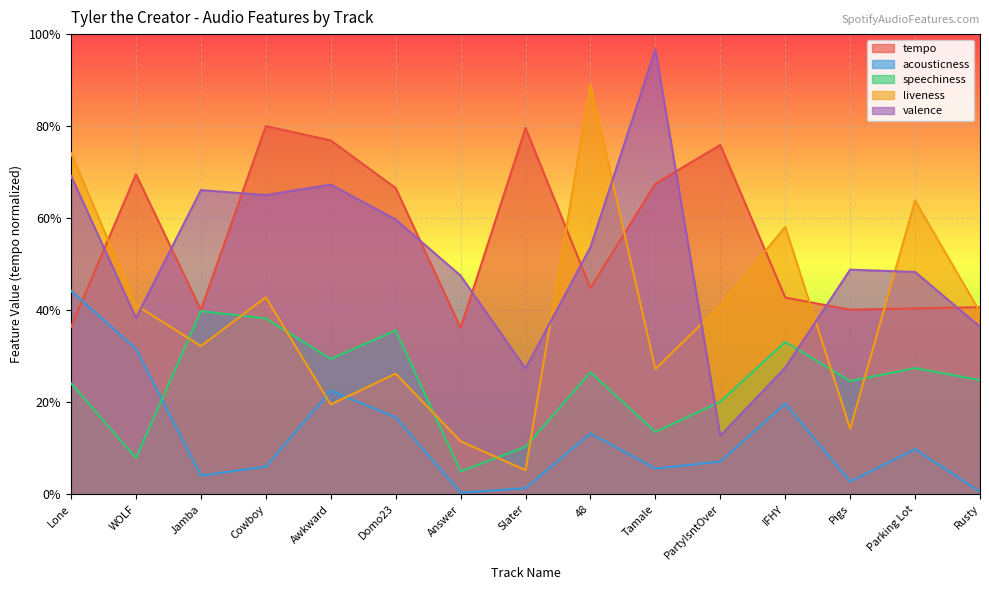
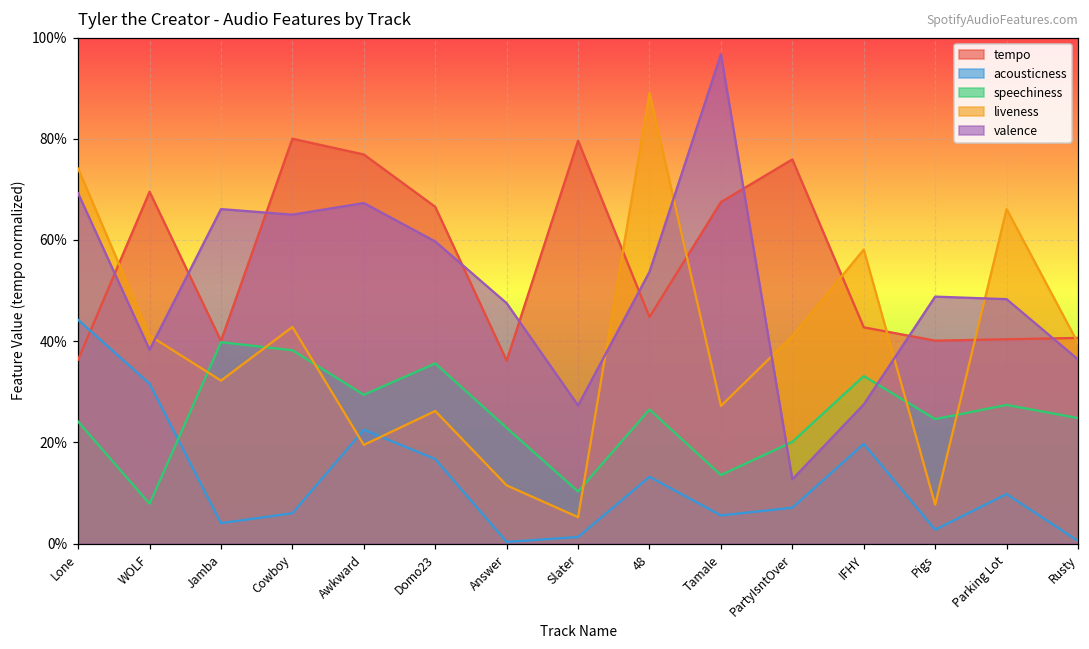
  {
    "tempo": {
      "Lone": "36%",
      "WOLF": "70%",
      "Cowboy": "80%",
      "Awkward": "77%",
      "Domo23": "67%",
      "Answer": "36%",
      "Slater": "80%",
      "48": "45%",
      "Tamale": "67%",
      "PartyIsntOver": "76%",
      "IFHY": "43%",
      "Pigs": "40%",
      "Parking Lot": "40%",
      "Rusty": "41%"
    },
    "acousticness": {
      "Lone": "44%",
      "WOLF": "32%",
      "Jamba": "4%",
      "Cowboy": "6%",
      "Awkward": "23%",
      "Domo23": "17%",
      "Answer": "0%",
      "Slater": "1%",
      "48": "13%",
      "Tamale": "6%",
      "PartyIsntOver": "7%",
      "IFHY": "20%",
      "Pigs": "3%",
      "Parking Lot": "10%",
      "Rusty": "1%"
    },
    "speechiness": {
      "Lone": "24%",
      "WOLF": "8%",
      "Cowboy": "38%",
      "Awkward": "29%",
      "Domo23": "36%",
-     "Answer": "5%",
+     "Answer": "23%",
      "Slater": "10%",
      "48": "27%",
      "Tamale": "14%",
      "PartyIsntOver": "20%",
      "IFHY": "33%",
      "Pigs": "25%",
      "Parking Lot": "27%",
      "Rusty": "25%"
    },
    "liveness": {
      "Lone": "74%",
      "WOLF": "41%",
      "Jamba": "32%",
      "Cowboy": "43%",
      "Awkward": "20%",
      "Domo23": "26%",
      "Answer": "12%",
      "Slater": "5%",
      "48": "89%",
      "Tamale": "27%",
      "PartyIsntOver": "41%",
      "IFHY": "58%",
-     "Pigs": "14%",
-     "Parking Lot": "64%",
+     "Pigs": "8%",
+     "Parking Lot": "66%",
      "Rusty": "40%"
    },
    "valence": {
      "Lone": "69%",
      "WOLF": "38%",
      "Jamba": "66%",
      "Cowboy": "65%",
      "Awkward": "67%",
      "Domo23": "60%",
      "Answer": "48%",
      "Slater": "27%",
      "48": "54%",
      "Tamale": "97%",
      "PartyIsntOver": "13%",
      "IFHY": "28%",
      "Pigs": "49%",
      "Parking Lot": "48%",
      "Rusty": "36%"
    }
  }
